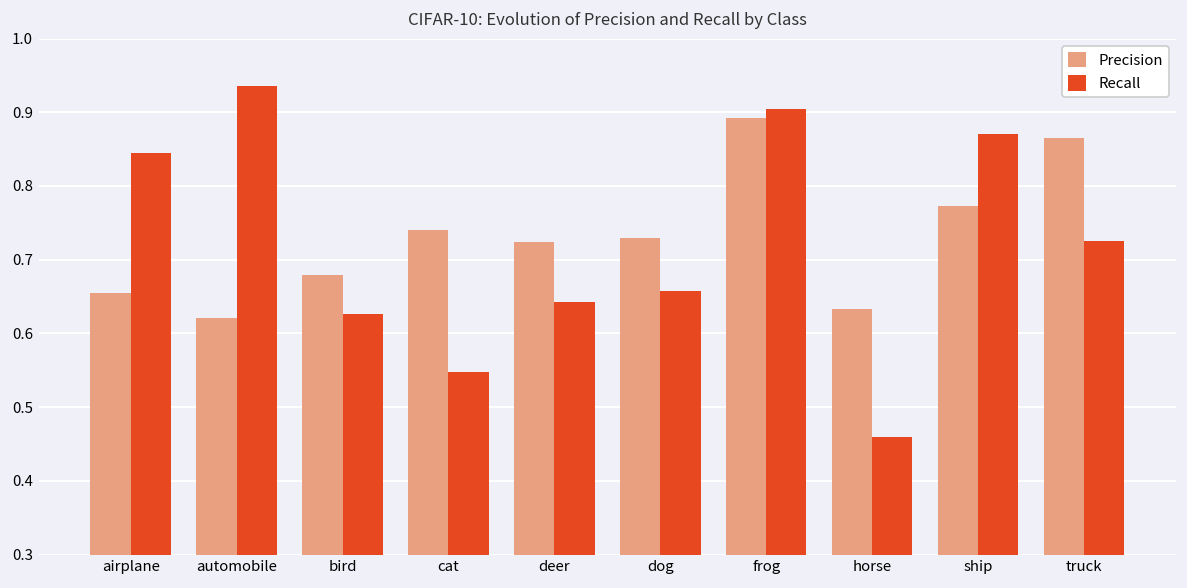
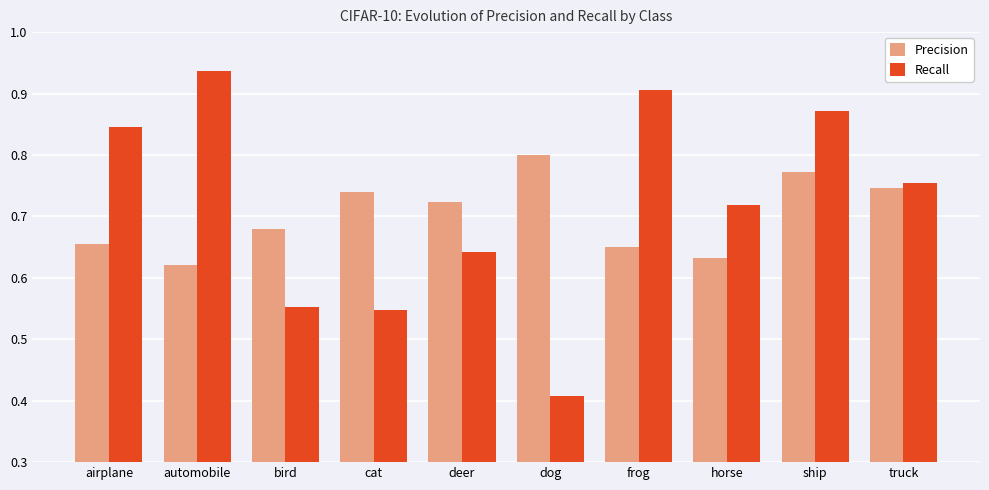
  {
    "Precision": {
      "airplane": 0.66,
      "automobile": 0.62,
      "bird": 0.68,
      "cat": 0.74,
      "deer": 0.72,
-     "dog": 0.73,
-     "frog": 0.89,
+     "dog": 0.80,
+     "frog": 0.65,
      "horse": 0.63,
      "ship": 0.77,
-     "truck": 0.87
+     "truck": 0.75
    },
    "Recall": {
      "airplane": 0.85,
      "automobile": 0.94,
-     "bird": 0.63,
+     "bird": 0.55,
      "cat": 0.55,
      "deer": 0.64,
-     "dog": 0.66,
+     "dog": 0.41,
      "frog": 0.91,
-     "horse": 0.46,
+     "horse": 0.72,
      "ship": 0.87,
-     "truck": 0.73
+     "truck": 0.76
    }
  }
